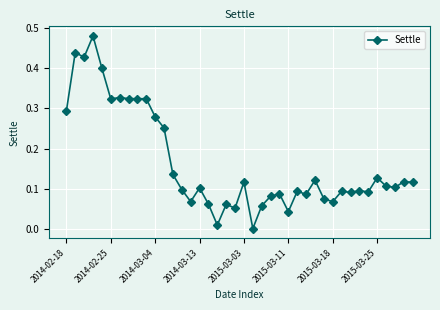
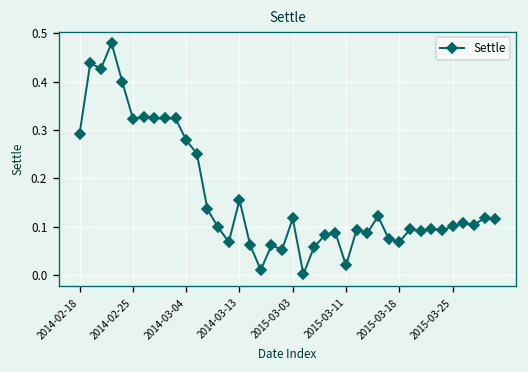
  {
    "2014-02-18": 0.29,
    "2014-02-25": 0.32,
    "2014-03-04": 0.28,
-   "2014-03-13": 0.10,
+   "2014-03-13": 0.16,
    "2015-03-03": 0.12,
-   "2015-03-11": 0.04,
+   "2015-03-11": 0.02,
    "2015-03-18": 0.07,
-   "2015-03-25": 0.13
+   "2015-03-25": 0.10
  }
